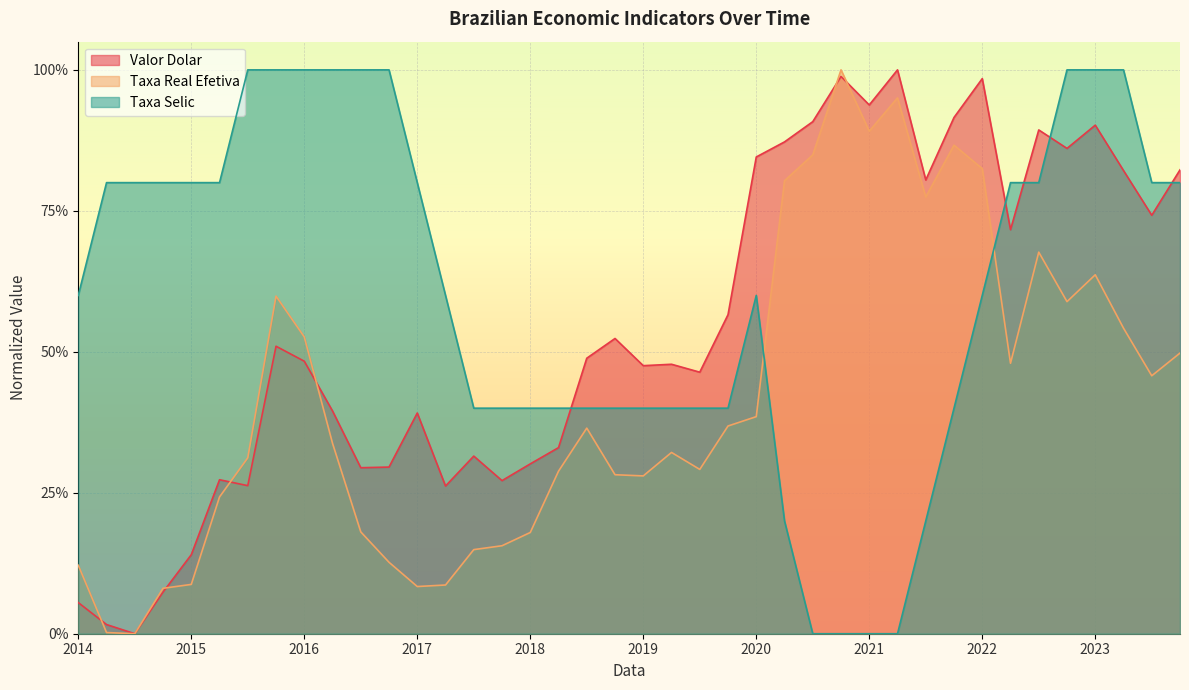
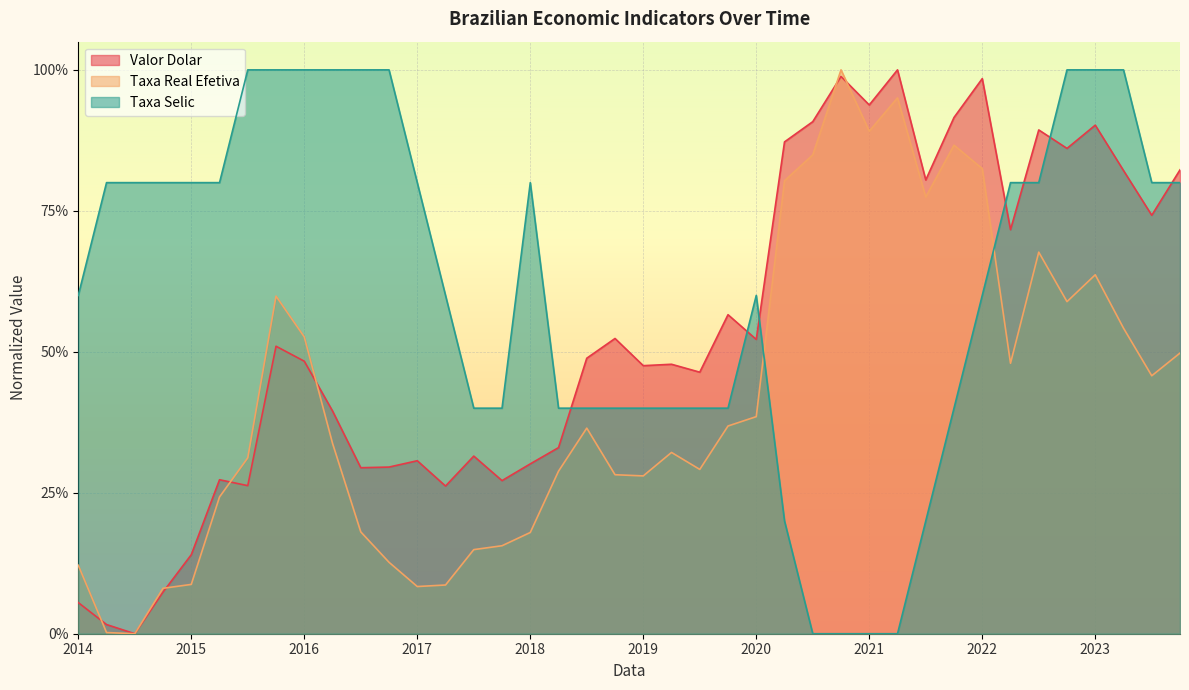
  {
    "Valor Dolar": {
      "2014": "6%",
      "2015": "14%",
      "2016": "48%",
-     "2017": "39%",
+     "2017": "31%",
      "2018": "30%",
      "2019": "48%",
-     "2020": "85%",
+     "2020": "52%",
      "2021": "94%",
      "2022": "98%",
      "2023": "90%"
    },
    "Taxa Real Efetiva": {
      "2014": "12%",
      "2015": "9%",
      "2016": "53%",
      "2017": "8%",
      "2018": "18%",
      "2019": "28%",
      "2020": "38%",
      "2021": "89%",
      "2022": "82%",
      "2023": "64%"
    },
    "Taxa Selic": {
      "2014": "60%",
      "2015": "80%",
      "2016": "100%",
      "2017": "80%",
-     "2018": "40%",
+     "2018": "80%",
      "2019": "40%",
      "2020": "60%",
      "2021": "0%",
      "2022": "60%",
      "2023": "100%"
    }
  }
